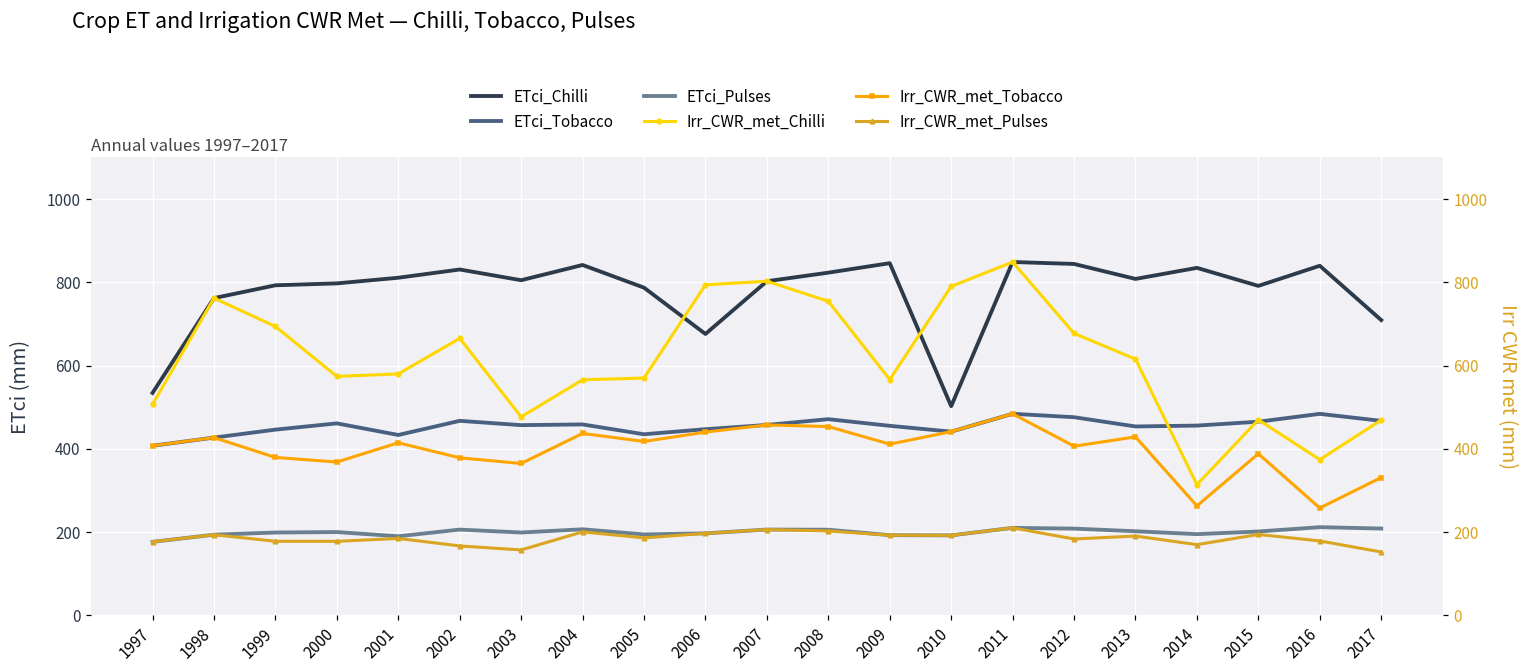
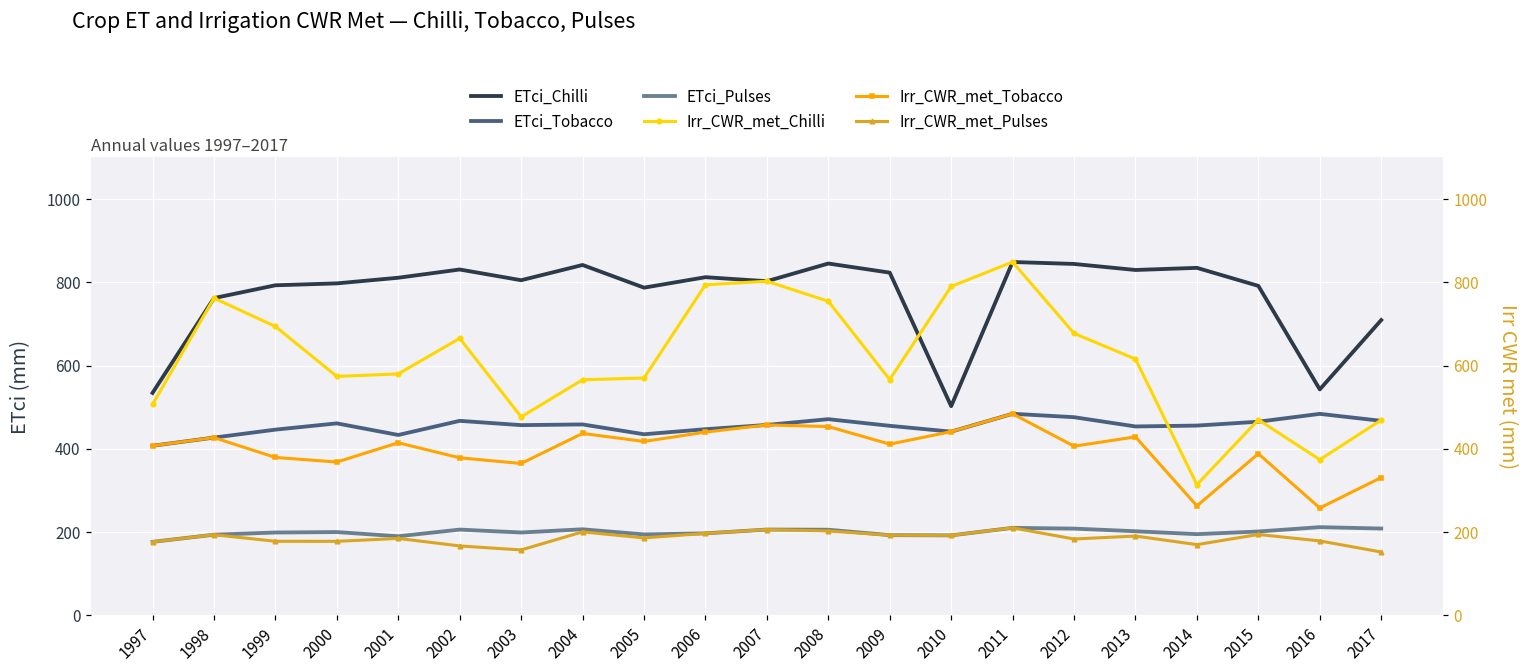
  {
    "ETci_Chilli": {
      "1997": 530,
      "1998": 760,
      "1999": 790,
      "2000": 800,
      "2001": 810,
      "2002": 830,
      "2003": 810,
      "2004": 840,
      "2005": 790,
-     "2006": 680,
+     "2006": 810,
      "2007": 800,
-     "2008": 820,
-     "2009": 850,
+     "2008": 850,
+     "2009": 820,
      "2010": 500,
      "2011": 850,
      "2012": 840,
-     "2013": 810,
+     "2013": 830,
      "2014": 830,
      "2015": 790,
-     "2016": 840,
+     "2016": 540,
      "2017": 710
    }
  }
